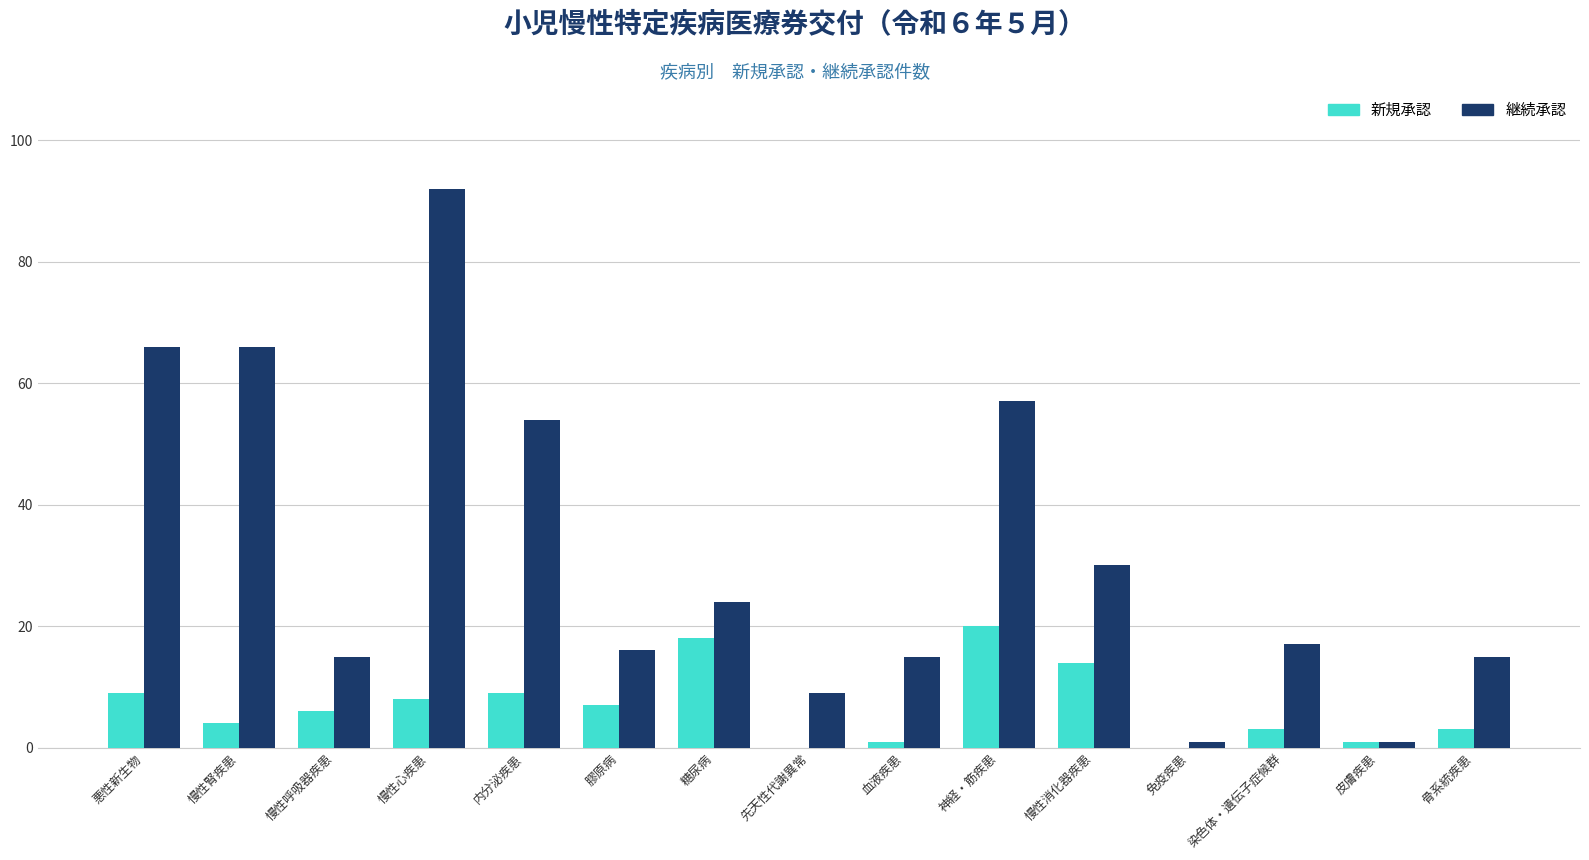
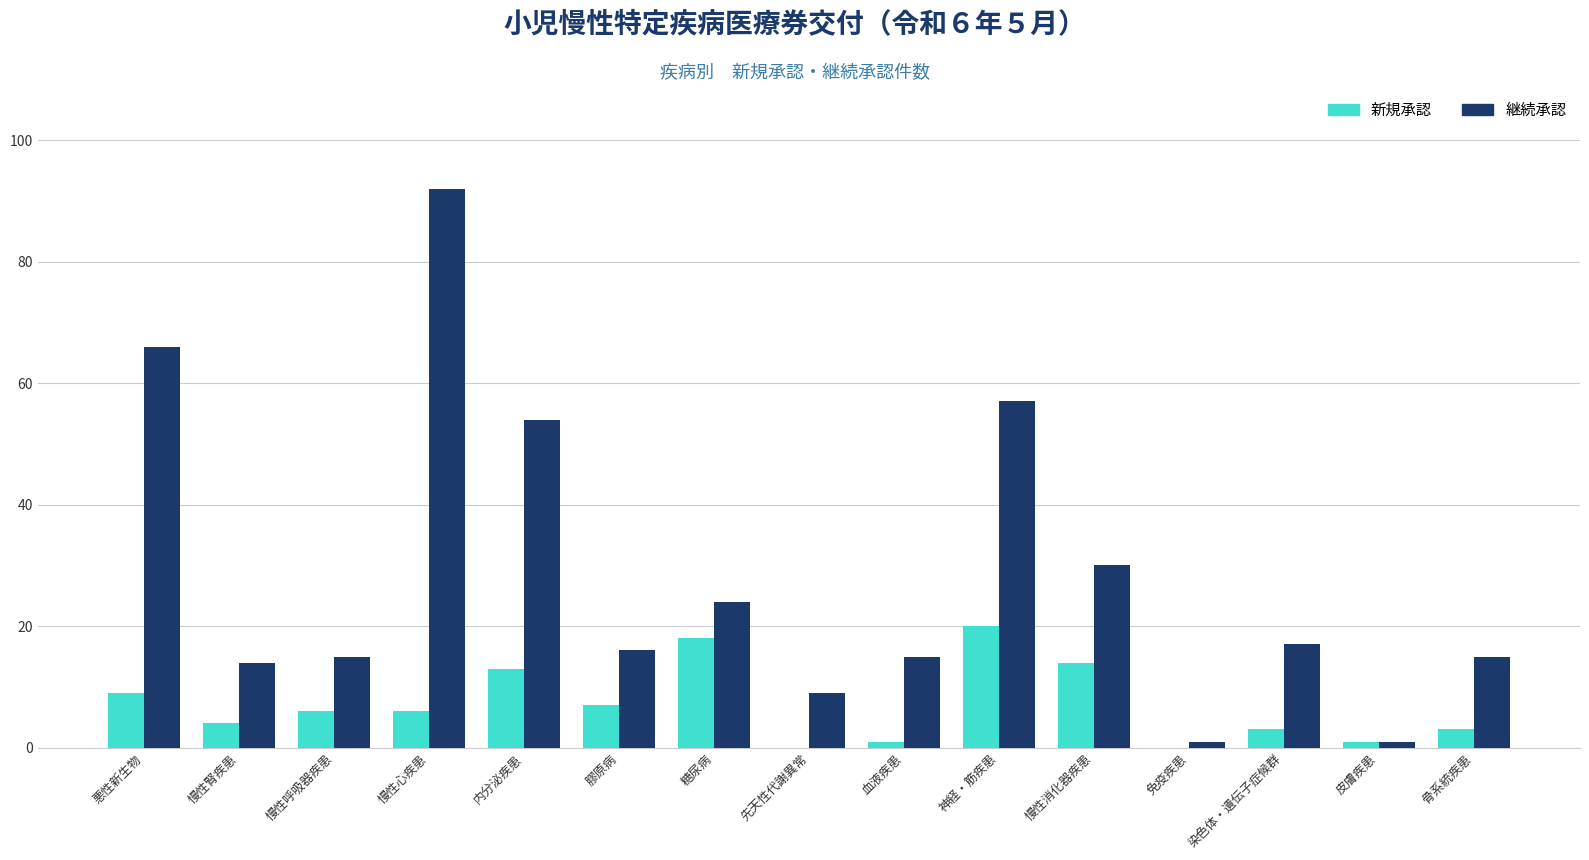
  {
    "新規承認": {
      "悪性新生物": 9,
      "慢性腎疾患": 4,
      "慢性呼吸器疾患": 6,
-     "慢性心疾患": 8,
-     "内分泌疾患": 9,
+     "慢性心疾患": 6,
+     "内分泌疾患": 13,
      "膠原病": 7,
      "糖尿病": 18,
      "先天性代謝異常": 0,
      "血液疾患": 1,
      "神経・筋疾患": 20,
      "慢性消化器疾患": 14,
      "免疫疾患": 0,
      "染色体・遺伝子症候群": 3,
      "皮膚疾患": 1,
      "骨系統疾患": 3
    },
    "継続承認": {
      "悪性新生物": 66,
-     "慢性腎疾患": 66,
+     "慢性腎疾患": 14,
      "慢性呼吸器疾患": 15,
      "慢性心疾患": 92,
      "内分泌疾患": 54,
      "膠原病": 16,
      "糖尿病": 24,
      "先天性代謝異常": 9,
      "血液疾患": 15,
      "神経・筋疾患": 57,
      "慢性消化器疾患": 30,
      "免疫疾患": 1,
      "染色体・遺伝子症候群": 17,
      "皮膚疾患": 1,
      "骨系統疾患": 15
    }
  }
